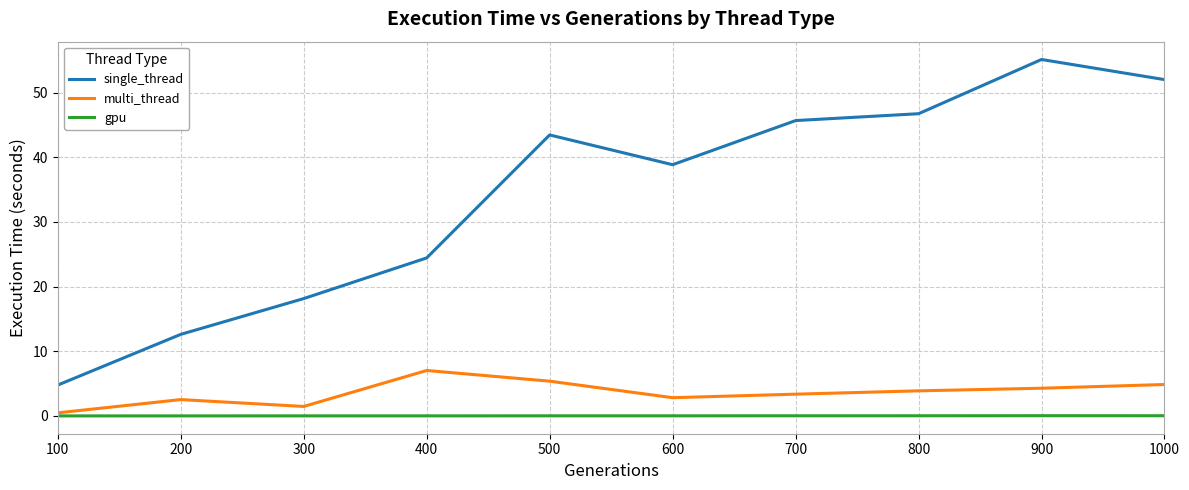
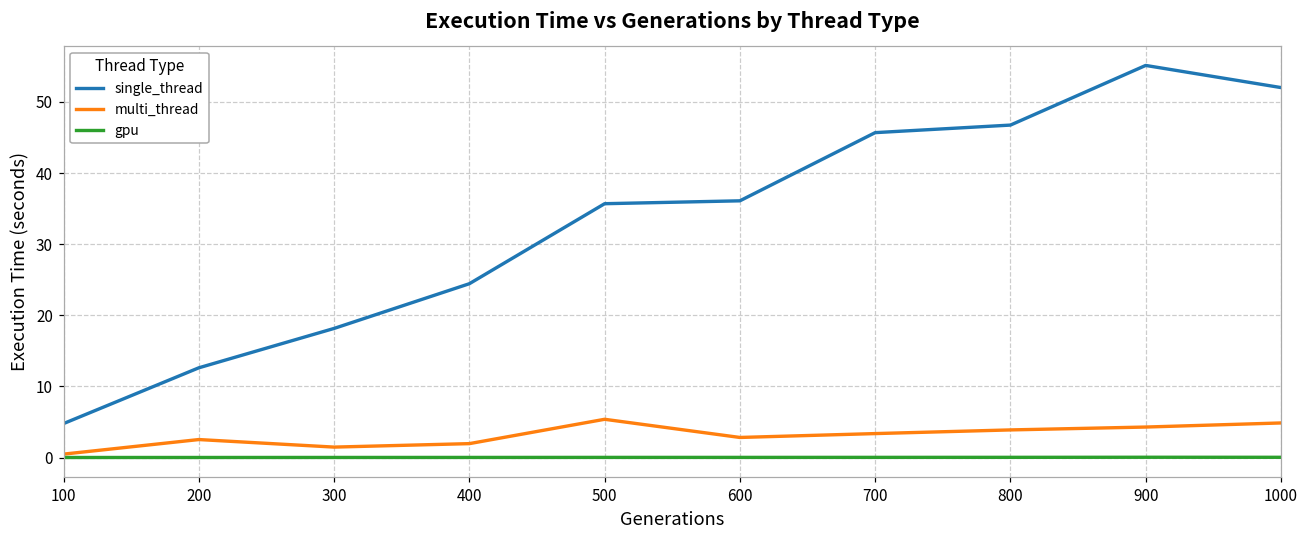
  {
    "single_thread": {
      "100": 5,
      "200": 13,
      "300": 18,
      "400": 24,
-     "500": 43,
-     "600": 39,
+     "500": 36,
+     "600": 36,
      "700": 46,
      "800": 47,
      "900": 55,
      "1000": 52
    },
    "multi_thread": {
      "100": 0,
      "200": 3,
      "300": 1,
-     "400": 7,
+     "400": 2,
      "500": 5,
      "600": 3,
      "700": 3,
      "800": 4,
      "900": 4,
      "1000": 5
    },
    "gpu": {
      "100": 0,
      "200": 0,
      "300": 0,
      "400": 0,
      "500": 0,
      "600": 0,
      "700": 0,
      "800": 0,
      "900": 0,
      "1000": 0
    }
  }
